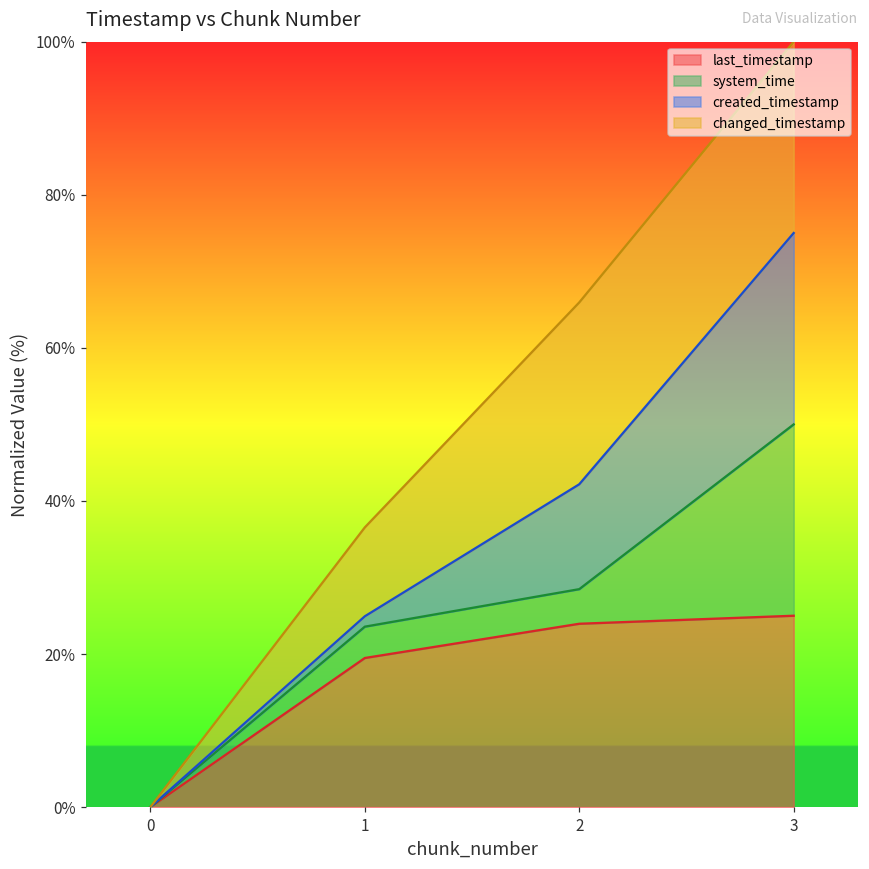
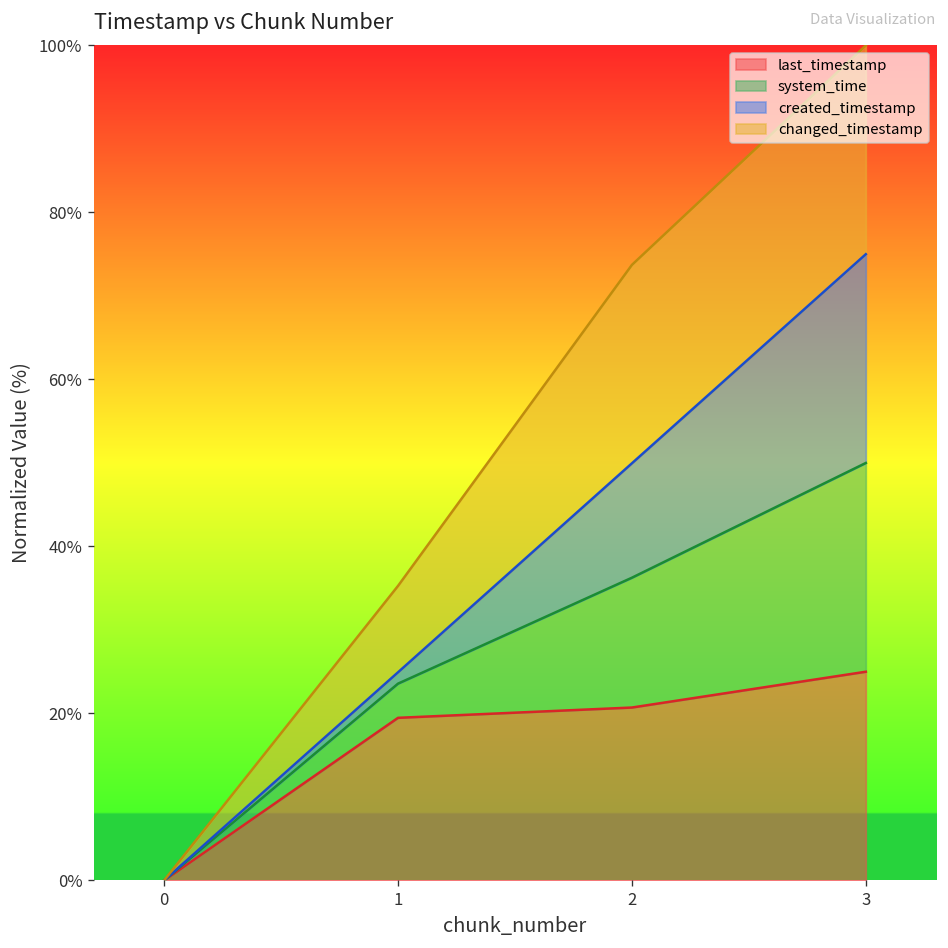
  {
    "last_timestamp": {
      "1": "19%",
-     "2": "24%",
+     "2": "21%",
      "3": "25%"
    },
    "system_time": {
      "1": "4%",
-     "2": "5%",
+     "2": "16%",
      "3": "25%"
    },
    "created_timestamp": {
      "1": "1%",
      "2": "14%",
      "3": "25%"
    },
    "changed_timestamp": {
-     "1": "12%",
+     "1": "10%",
      "2": "24%",
      "3": "25%"
    }
  }
